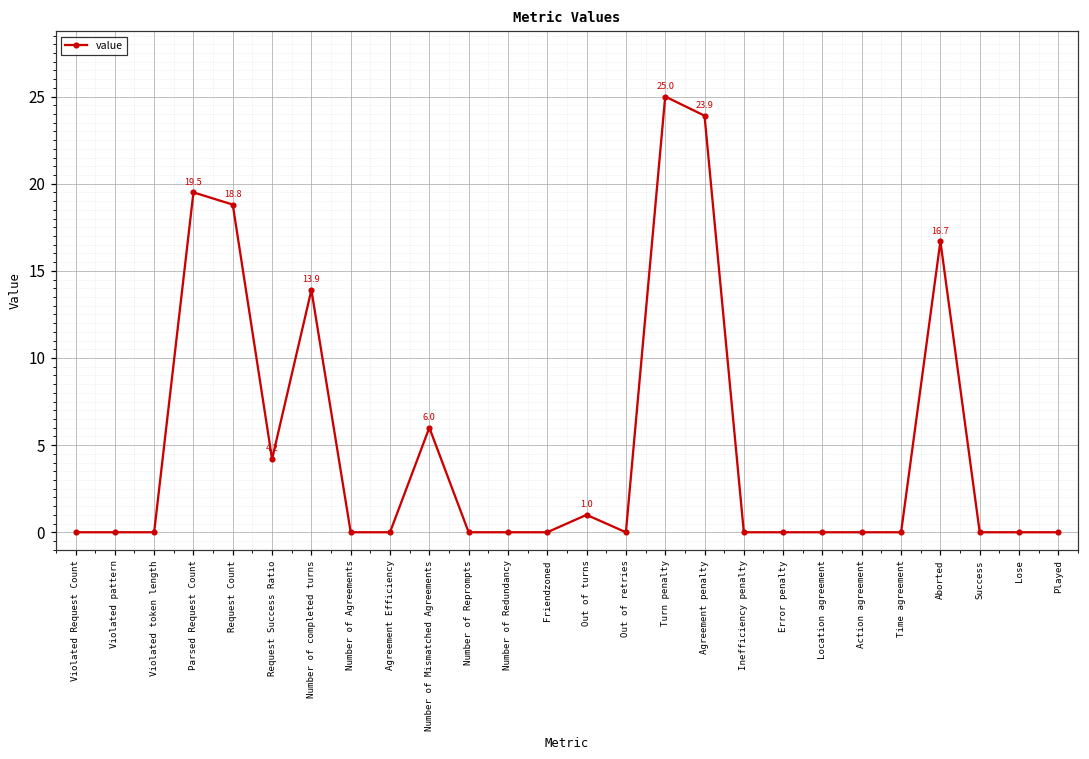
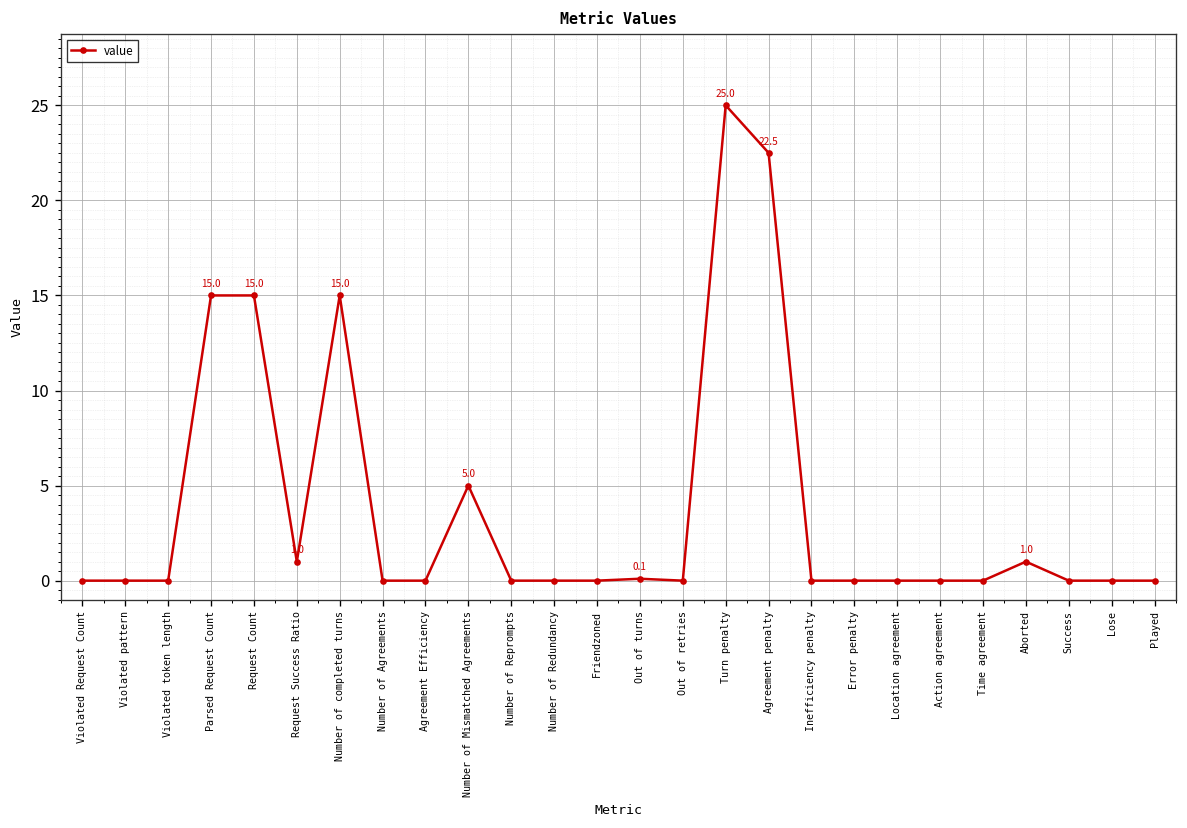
  {
-   "Parsed Request Count": 19.5,
-   "Request Count": 18.8,
-   "Request Success Ratio": 4.2,
-   "Number of completed turns": 13.9,
-   "Number of Mismatched Agreements": 6.0,
-   "Out of turns": 1.0,
+   "Parsed Request Count": 15.0,
+   "Request Count": 15.0,
+   "Request Success Ratio": 1.0,
+   "Number of completed turns": 15.0,
+   "Number of Mismatched Agreements": 5.0,
+   "Out of turns": 0.1,
    "Turn penalty": 25.0,
-   "Agreement penalty": 23.9,
-   "Aborted": 16.7
+   "Agreement penalty": 22.5,
+   "Aborted": 1.0
  }
